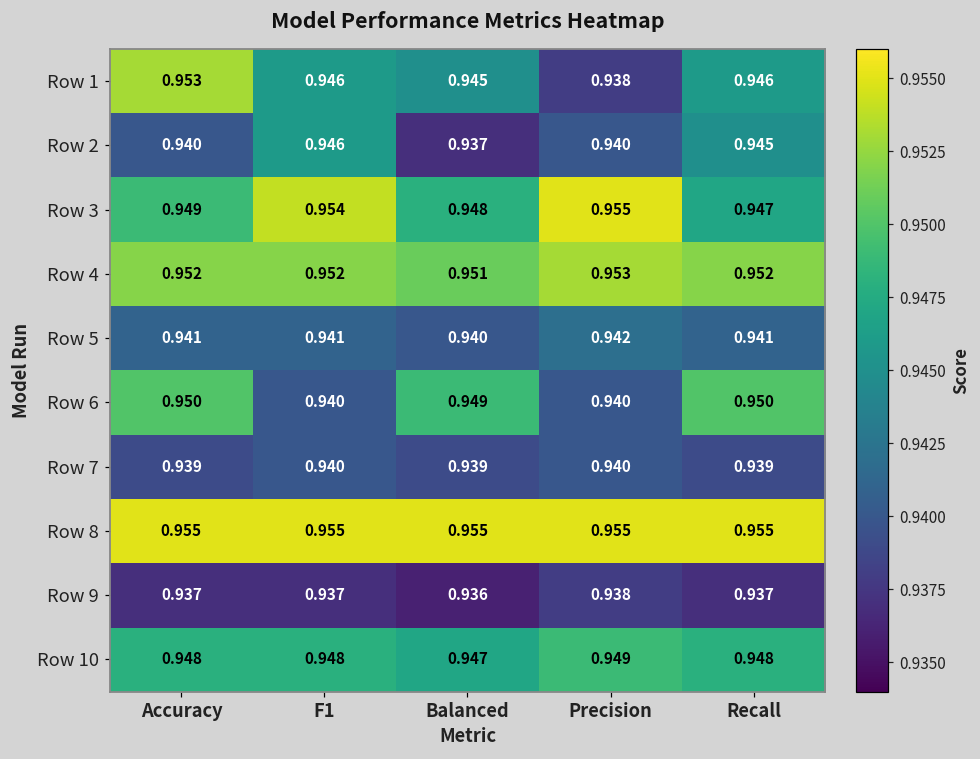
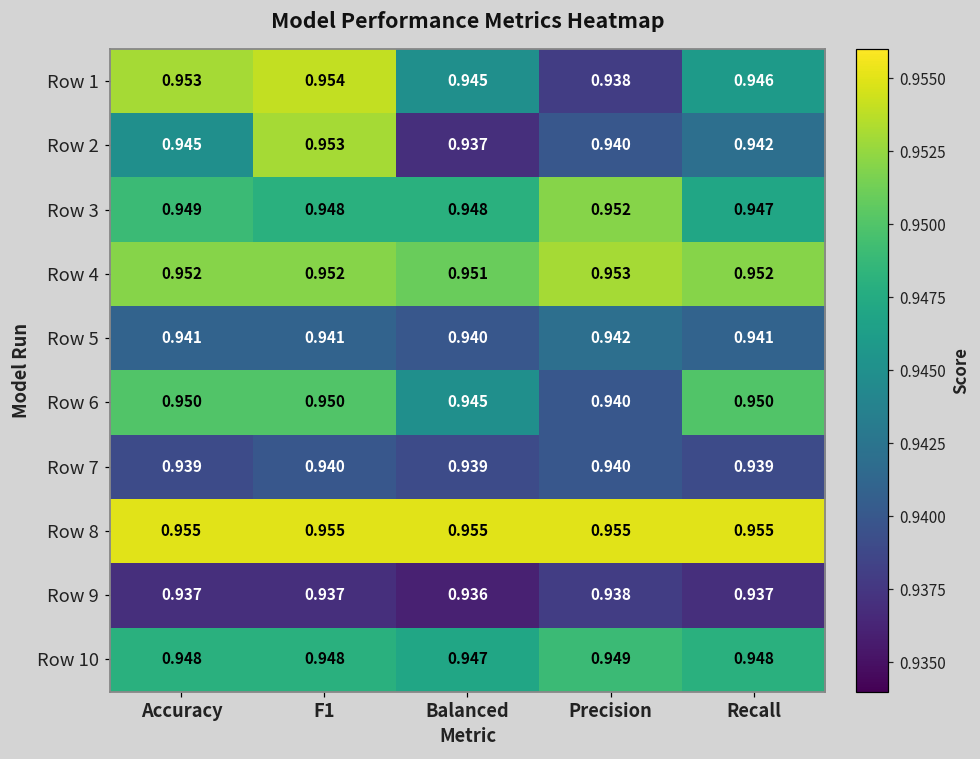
  {
    "Row 1": {
      "Accuracy": 0.953,
-     "F1": 0.946,
+     "F1": 0.954,
      "Balanced": 0.945,
      "Precision": 0.938,
      "Recall": 0.946
    },
    "Row 2": {
-     "Accuracy": 0.940,
-     "F1": 0.946,
+     "Accuracy": 0.945,
+     "F1": 0.953,
      "Balanced": 0.937,
      "Precision": 0.940,
-     "Recall": 0.945
+     "Recall": 0.942
    },
    "Row 3": {
      "Accuracy": 0.949,
-     "F1": 0.954,
+     "F1": 0.948,
      "Balanced": 0.948,
-     "Precision": 0.955,
+     "Precision": 0.952,
      "Recall": 0.947
    },
    "Row 4": {
      "Accuracy": 0.952,
      "F1": 0.952,
      "Balanced": 0.951,
      "Precision": 0.953,
      "Recall": 0.952
    },
    "Row 5": {
      "Accuracy": 0.941,
      "F1": 0.941,
      "Balanced": 0.940,
      "Precision": 0.942,
      "Recall": 0.941
    },
    "Row 6": {
      "Accuracy": 0.950,
-     "F1": 0.940,
-     "Balanced": 0.949,
+     "F1": 0.950,
+     "Balanced": 0.945,
      "Precision": 0.940,
      "Recall": 0.950
    },
    "Row 7": {
      "Accuracy": 0.939,
      "F1": 0.940,
      "Balanced": 0.939,
      "Precision": 0.940,
      "Recall": 0.939
    },
    "Row 8": {
      "Accuracy": 0.955,
      "F1": 0.955,
      "Balanced": 0.955,
      "Precision": 0.955,
      "Recall": 0.955
    },
    "Row 9": {
      "Accuracy": 0.937,
      "F1": 0.937,
      "Balanced": 0.936,
      "Precision": 0.938,
      "Recall": 0.937
    },
    "Row 10": {
      "Accuracy": 0.948,
      "F1": 0.948,
      "Balanced": 0.947,
      "Precision": 0.949,
      "Recall": 0.948
    }
  }
